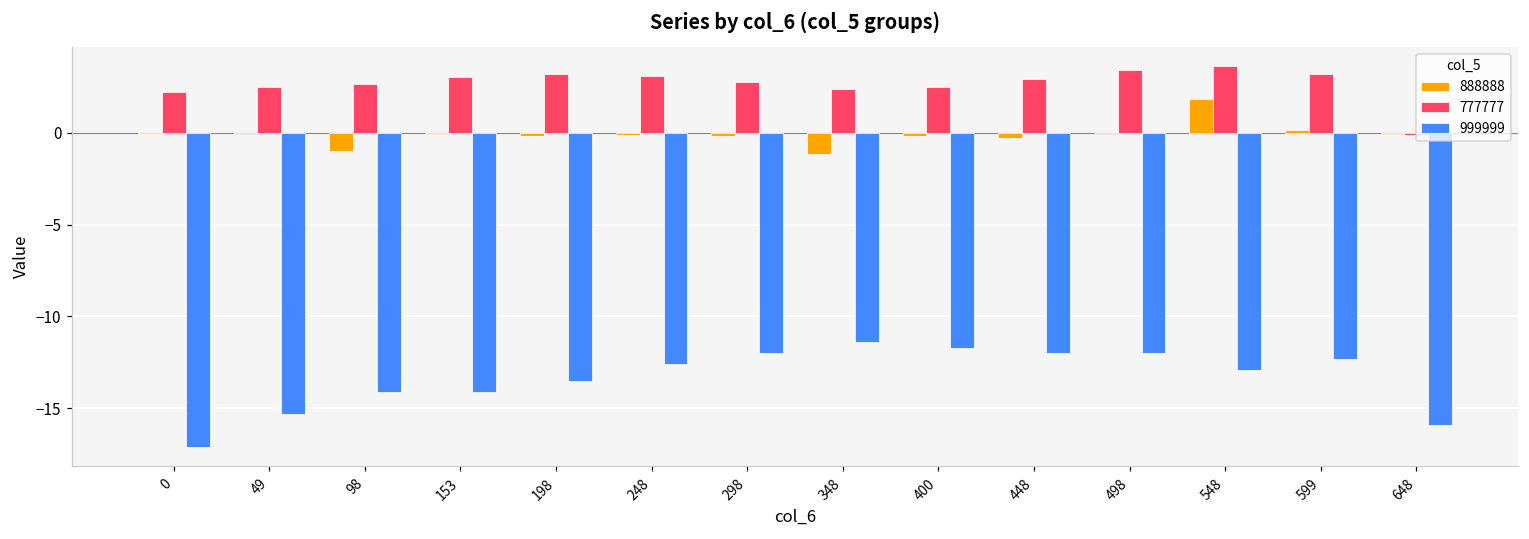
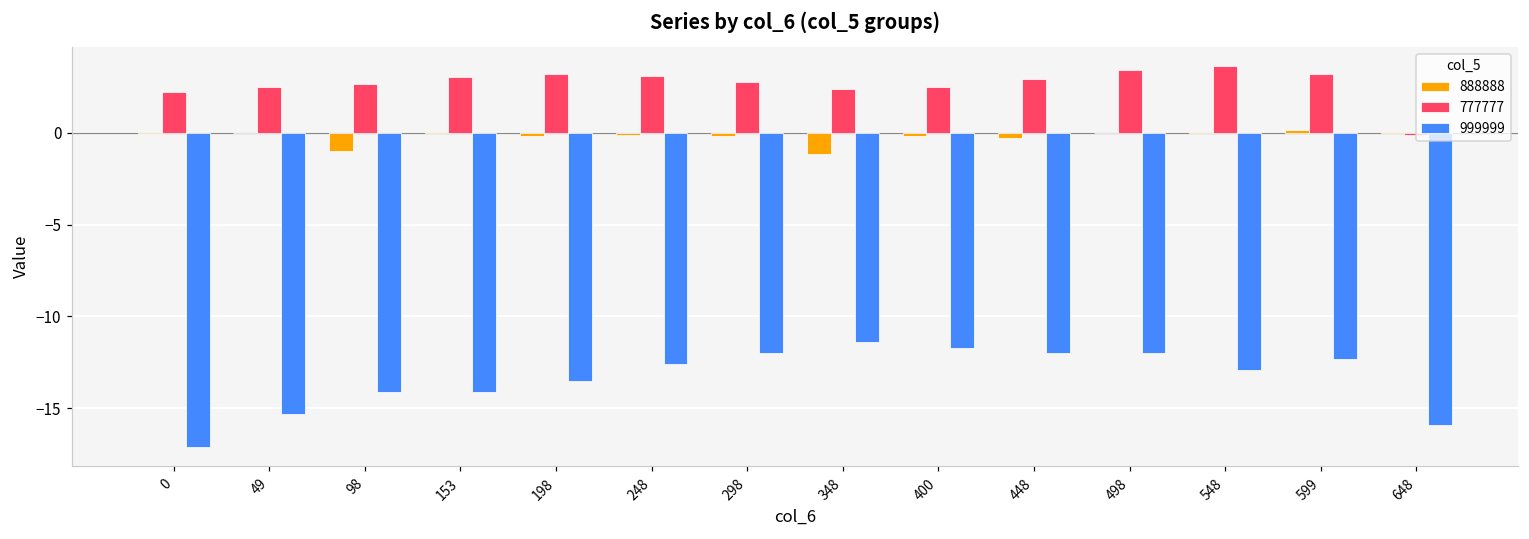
  {
    "888888": {
      "98": -1.0,
      "198": -0.2,
      "248": -0.2,
      "298": -0.2,
      "348": -1.2,
      "400": -0.2,
      "448": -0.3,
-     "548": 1.8
+     "548": 0.0
    },
    "777777": {
      "0": 2.2,
      "49": 2.5,
      "98": 2.7,
      "153": 3.0,
      "198": 3.2,
      "248": 3.1,
      "298": 2.8,
      "348": 2.4,
      "400": 2.5,
      "448": 2.9,
      "498": 3.4,
      "548": 3.6,
      "599": 3.2
    },
    "999999": {
      "0": -17.1,
      "49": -15.3,
      "98": -14.1,
      "153": -14.1,
      "198": -13.5,
      "248": -12.6,
      "298": -12.0,
      "348": -11.4,
      "400": -11.7,
      "448": -12.0,
      "498": -12.0,
      "548": -12.9,
      "599": -12.3,
      "648": -15.9
    }
  }
